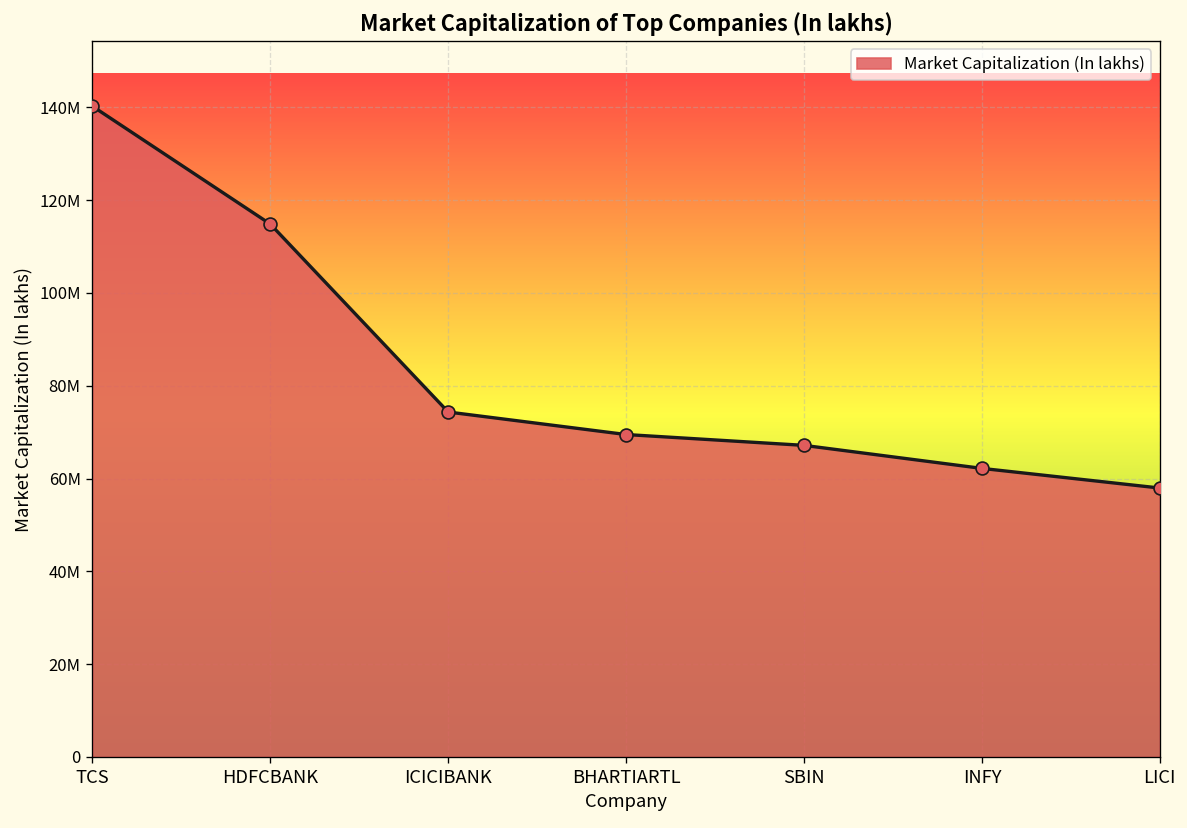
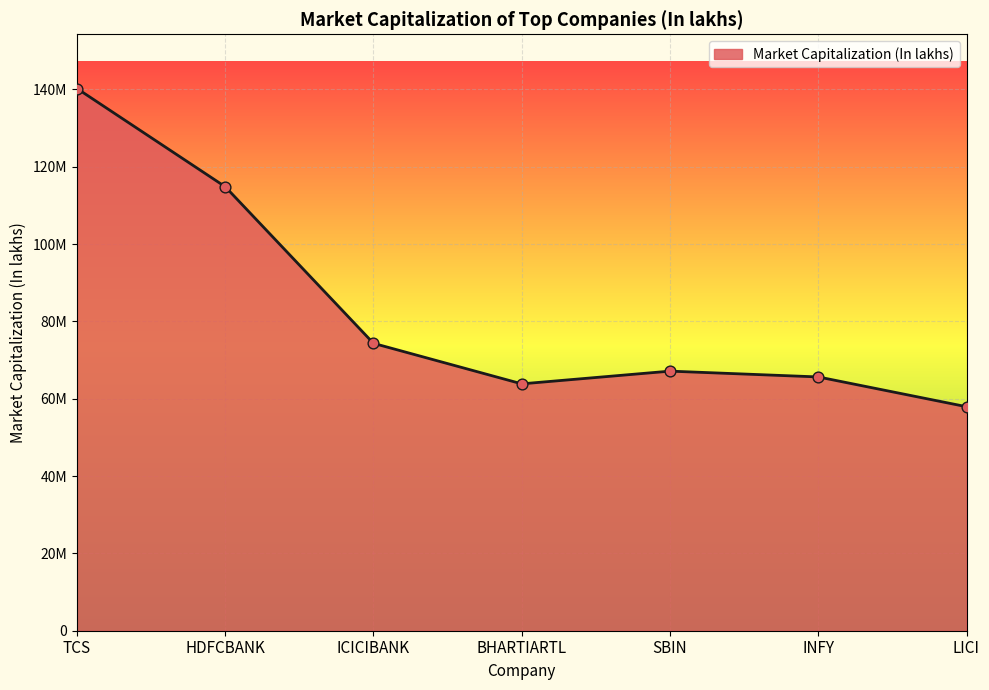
  {
    "TCS": 140000000,
    "HDFCBANK": 115000000,
    "ICICIBANK": 74000000,
-   "BHARTIARTL": 69000000,
+   "BHARTIARTL": 64000000,
    "SBIN": 67000000,
-   "INFY": 62000000,
+   "INFY": 66000000,
    "LICI": 58000000
  }
